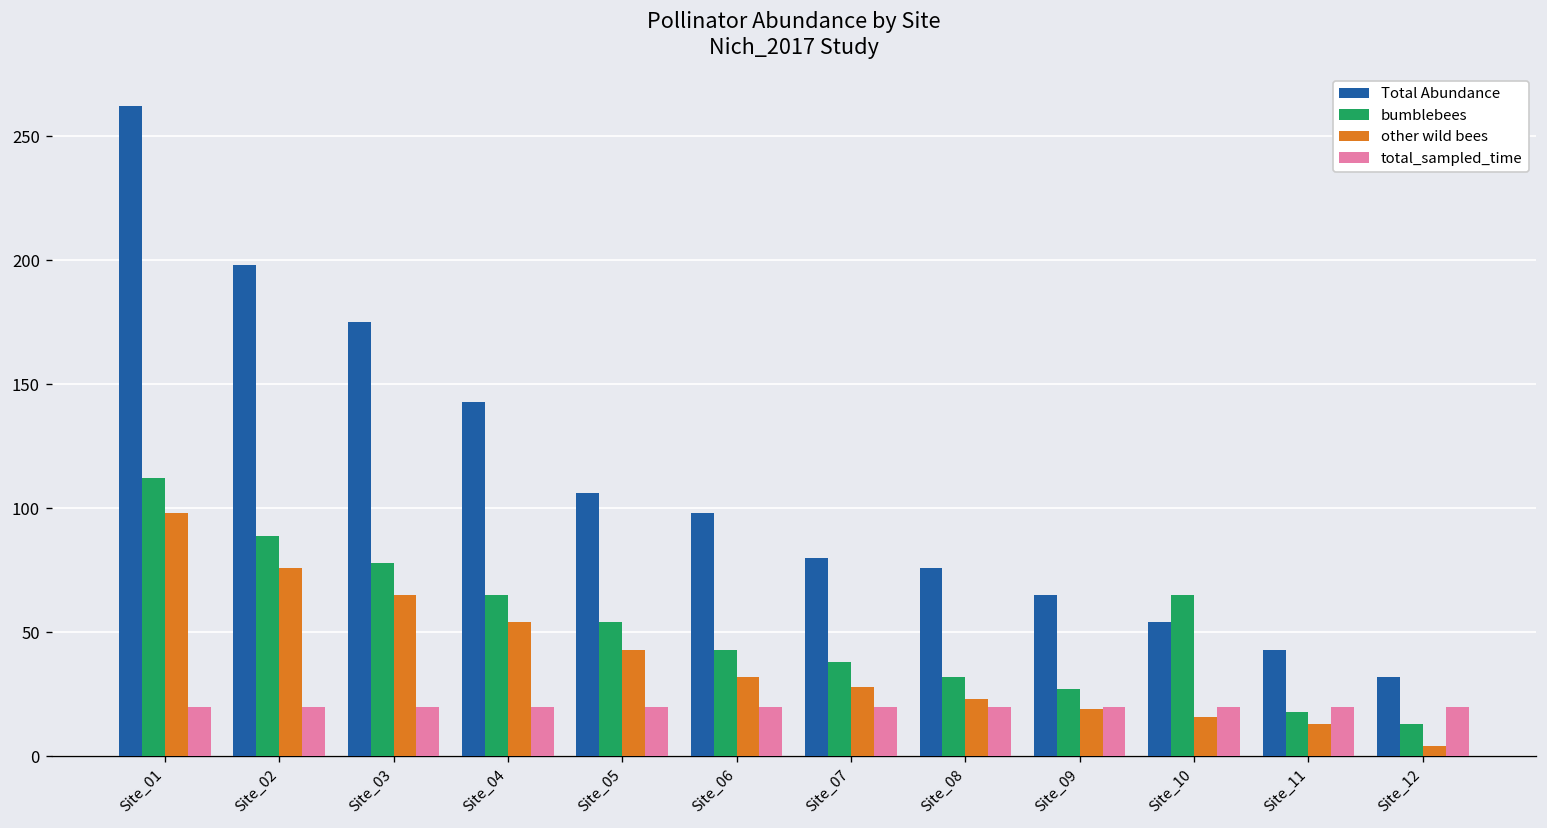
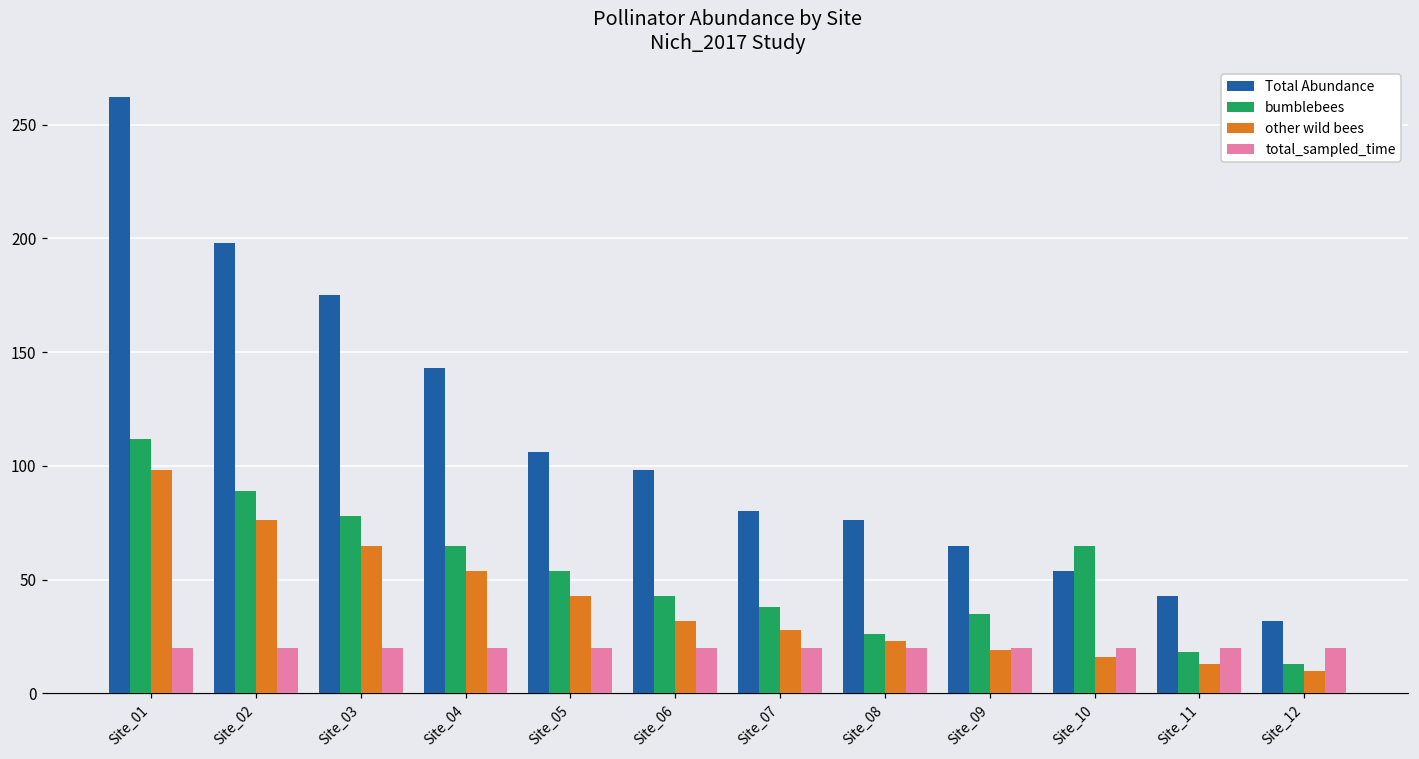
  {
    "Total Abundance": {
      "Site_01": 262,
      "Site_02": 198,
      "Site_03": 175,
      "Site_04": 143,
      "Site_05": 106,
      "Site_06": 98,
      "Site_07": 80,
      "Site_08": 76,
      "Site_09": 65,
      "Site_10": 54,
      "Site_11": 43,
      "Site_12": 32
    },
    "bumblebees": {
      "Site_01": 112,
      "Site_02": 89,
      "Site_03": 78,
      "Site_04": 65,
      "Site_05": 54,
      "Site_06": 43,
      "Site_07": 38,
-     "Site_08": 32,
-     "Site_09": 27,
+     "Site_08": 26,
+     "Site_09": 35,
      "Site_10": 65,
      "Site_11": 18,
      "Site_12": 13
    },
    "other wild bees": {
      "Site_01": 98,
      "Site_02": 76,
      "Site_03": 65,
      "Site_04": 54,
      "Site_05": 43,
      "Site_06": 32,
      "Site_07": 28,
      "Site_08": 23,
      "Site_09": 19,
      "Site_10": 16,
      "Site_11": 13,
-     "Site_12": 4
+     "Site_12": 10
    },
    "total_sampled_time": {
      "Site_01": 20,
      "Site_02": 20,
      "Site_03": 20,
      "Site_04": 20,
      "Site_05": 20,
      "Site_06": 20,
      "Site_07": 20,
      "Site_08": 20,
      "Site_09": 20,
      "Site_10": 20,
      "Site_11": 20,
      "Site_12": 20
    }
  }
